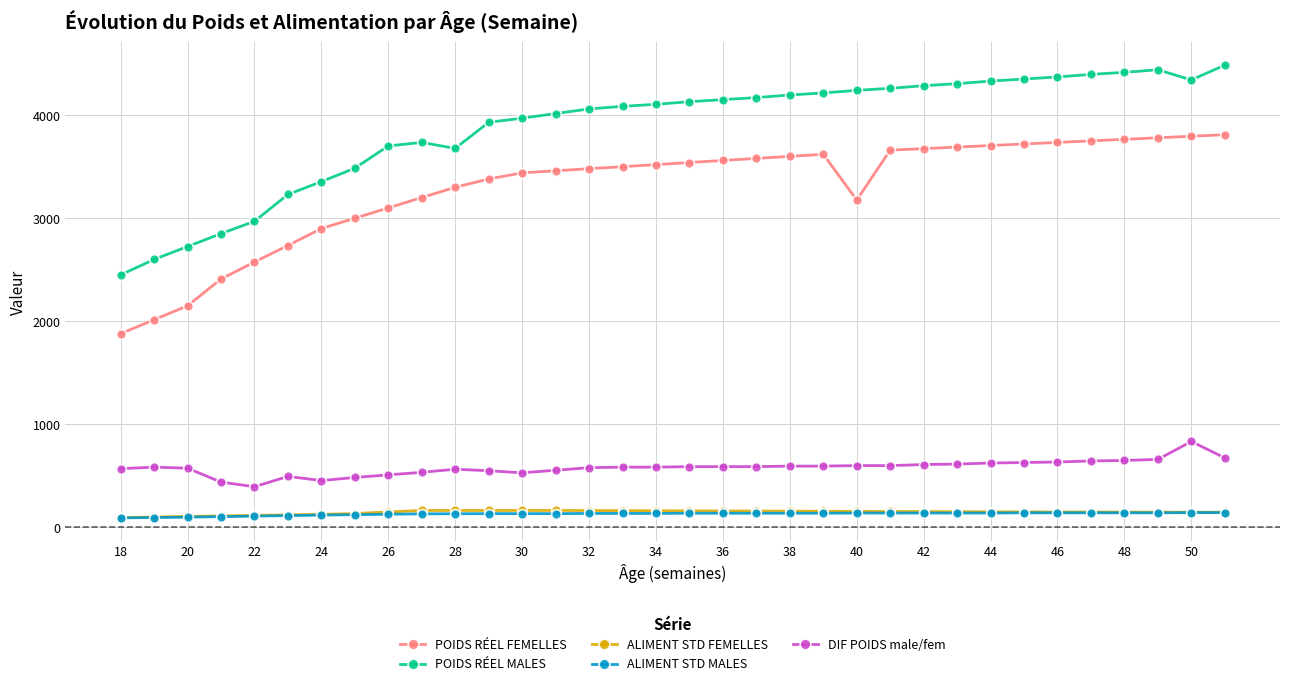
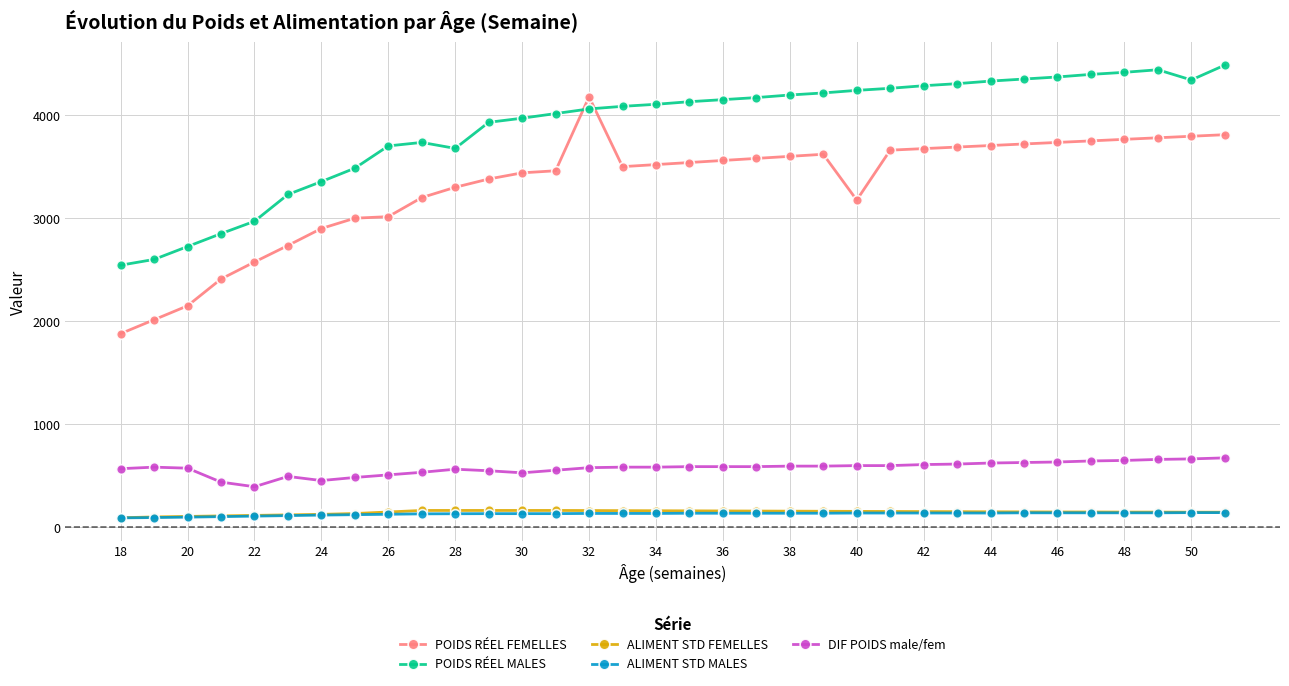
  {
    "POIDS RÉEL FEMELLES": {
      "18": 1880,
      "20": 2150,
      "22": 2580,
      "24": 2900,
-     "26": 3100,
+     "26": 3020,
      "28": 3300,
      "30": 3440,
-     "32": 3480,
+     "32": 4180,
      "34": 3520,
      "36": 3560,
      "38": 3600,
      "40": 3180,
      "42": 3680,
      "44": 3710,
      "46": 3740,
      "48": 3770,
      "50": 3800
    },
    "POIDS RÉEL MALES": {
-     "18": 2450,
+     "18": 2540,
      "20": 2730,
      "22": 2970,
      "24": 3360,
      "26": 3700,
      "28": 3680,
      "30": 3970,
      "32": 4060,
      "34": 4110,
      "36": 4150,
      "38": 4200,
      "40": 4240,
      "42": 4290,
      "44": 4330,
      "46": 4370,
      "48": 4420,
      "50": 4340
    },
    "ALIMENT STD FEMELLES": {
      "28": 170,
      "30": 170,
      "32": 160,
      "34": 160
    },
    "ALIMENT STD MALES": {
      "28": 130,
      "30": 130,
      "32": 140,
      "34": 140
    },
    "DIF POIDS male/fem": {
      "18": 570,
      "20": 580,
      "22": 400,
      "24": 460,
      "26": 510,
      "28": 570,
      "30": 530,
      "32": 580,
      "34": 590,
      "36": 590,
      "38": 600,
      "40": 600,
      "42": 610,
      "44": 630,
      "46": 640,
      "48": 650,
-     "50": 830
+     "50": 670
    }
  }
